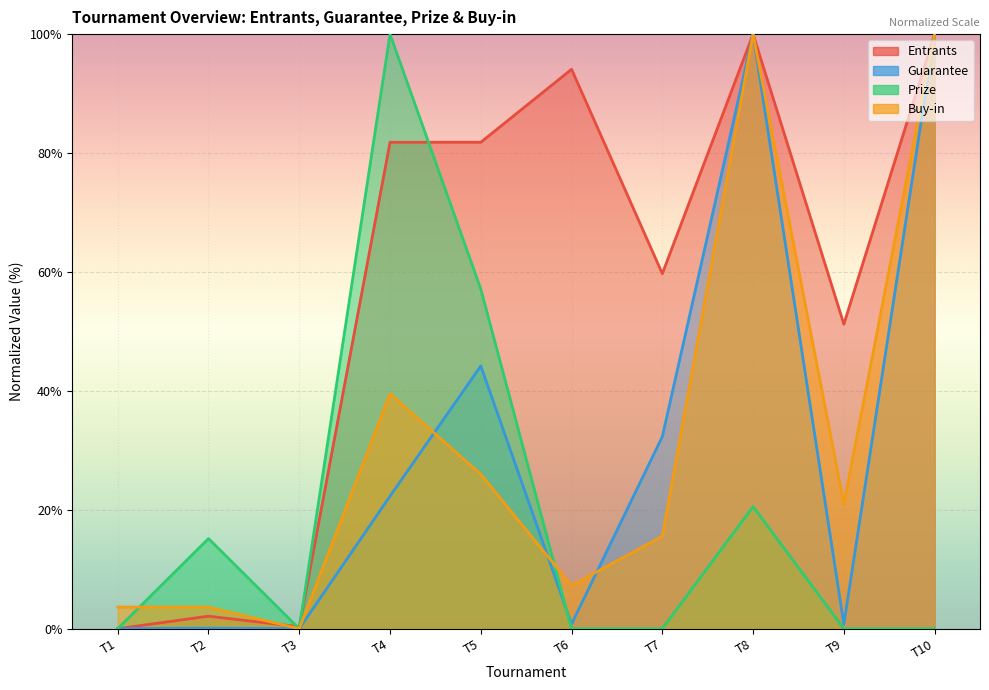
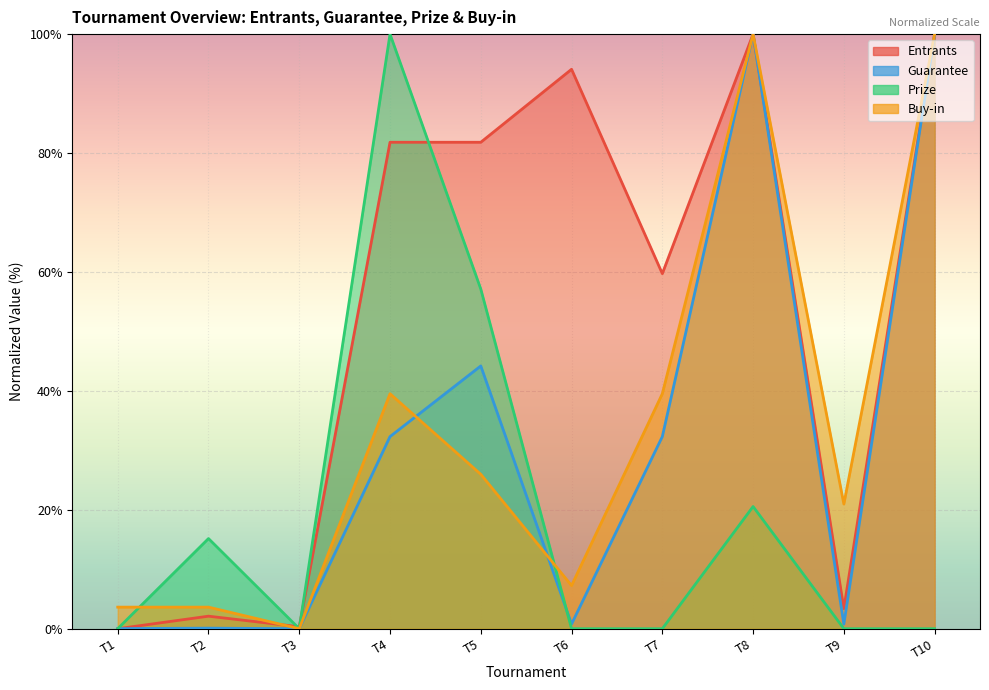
  {
    "Entrants": {
      "T2": "2%",
      "T4": "82%",
      "T5": "82%",
      "T6": "94%",
      "T7": "60%",
-     "T9": "51%"
+     "T9": "3%"
    },
    "Guarantee": {
      "T2": "0%",
-     "T4": "22%",
+     "T4": "32%",
      "T5": "44%",
      "T6": "1%",
      "T7": "32%",
      "T9": "1%"
    },
    "Prize": {
      "T2": "15%",
      "T4": "100%",
      "T5": "57%",
      "T6": "0%",
      "T7": "0%",
      "T8": "21%",
      "T9": "0%",
      "T10": "0%"
    },
    "Buy-in": {
      "T1": "4%",
      "T2": "4%",
      "T4": "40%",
      "T5": "26%",
      "T6": "7%",
-     "T7": "16%",
+     "T7": "40%",
      "T9": "21%"
    }
  }
